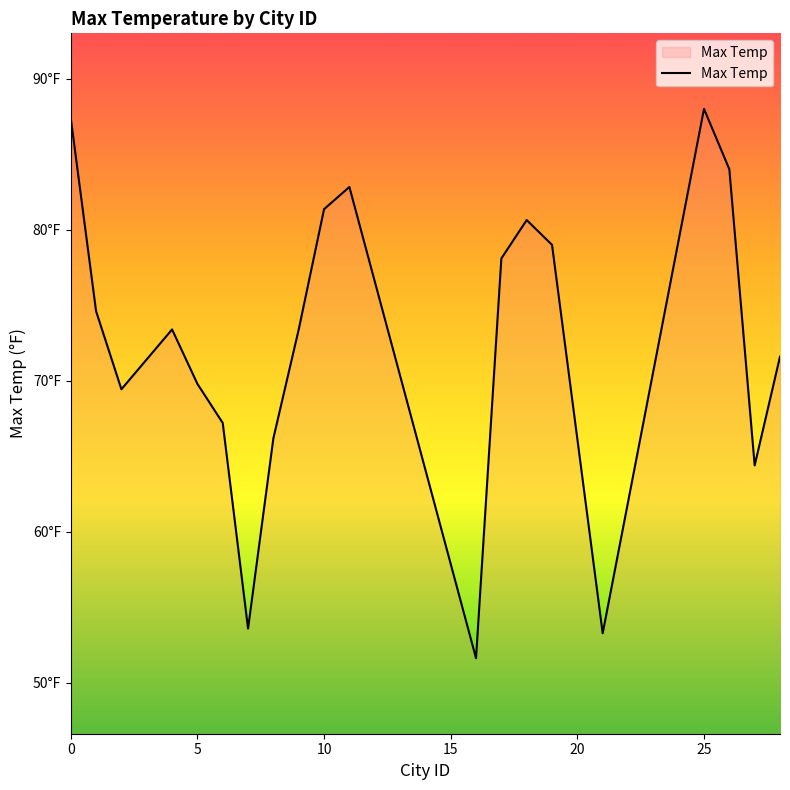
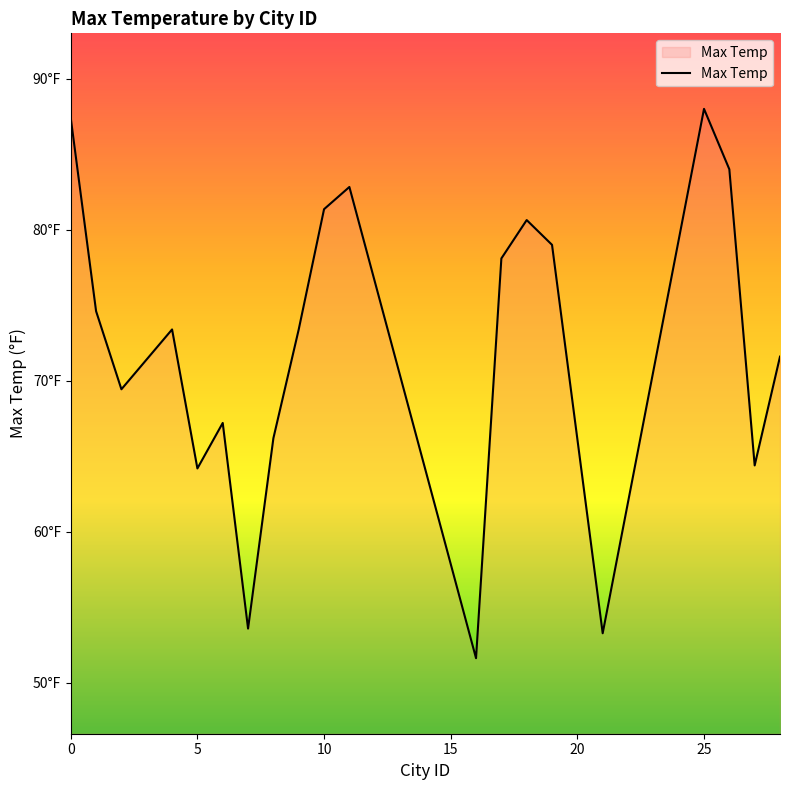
  {
    "0": "87.4°F",
-   "5": "69.8°F",
+   "5": "64.2°F",
    "10": "81.4°F",
    "25": "88.0°F"
  }
